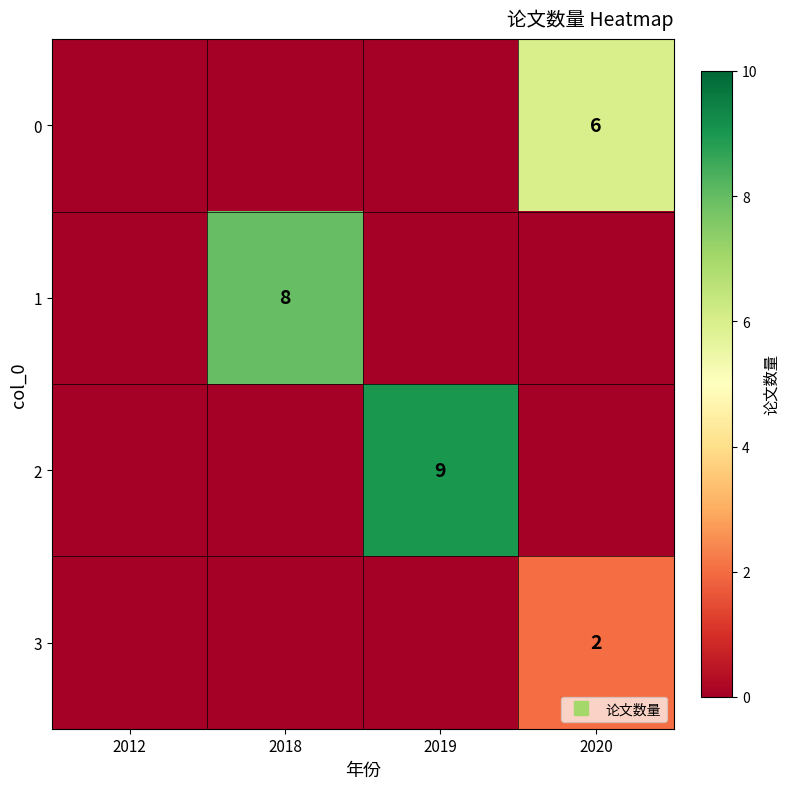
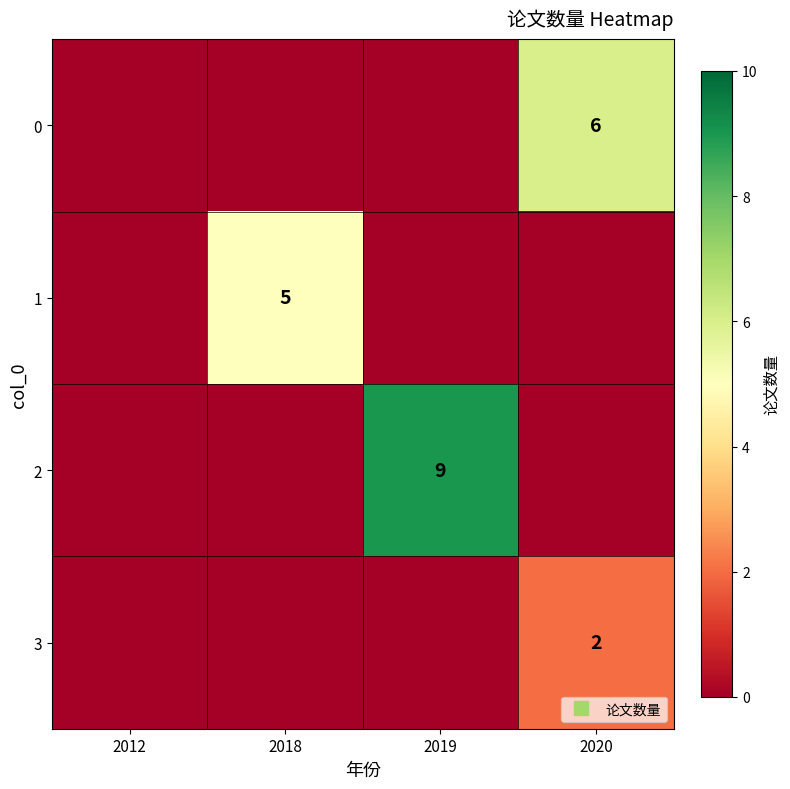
  {
    "0": {
      "2020": 6
    },
    "1": {
-     "2018": 8
+     "2018": 5
    },
    "2": {
      "2019": 9
    },
    "3": {
      "2020": 2
    }
  }
